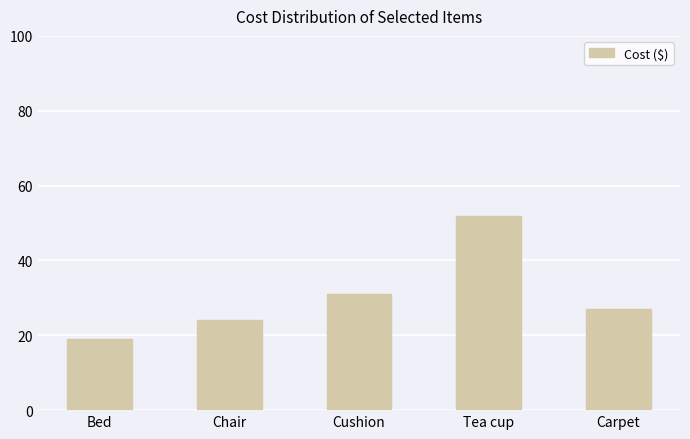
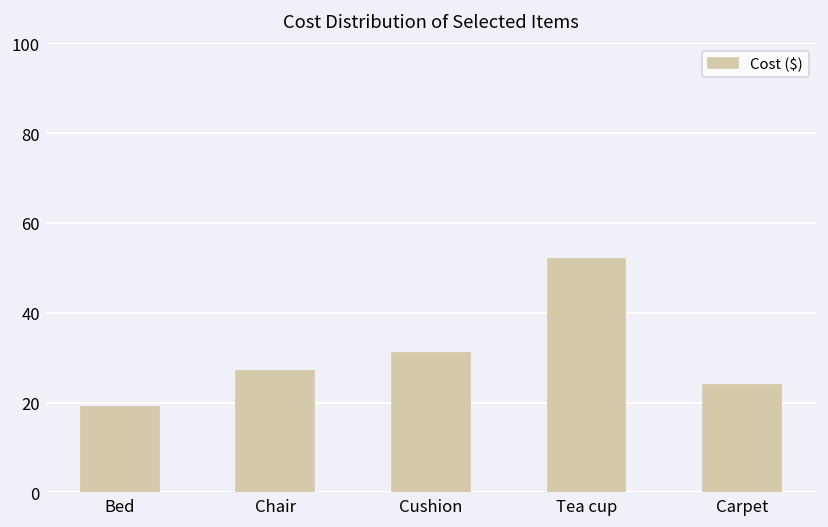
  {
    "Bed": 19,
-   "Chair": 24,
+   "Chair": 27,
    "Cushion": 31,
    "Tea cup": 52,
-   "Carpet": 27
+   "Carpet": 24
  }
